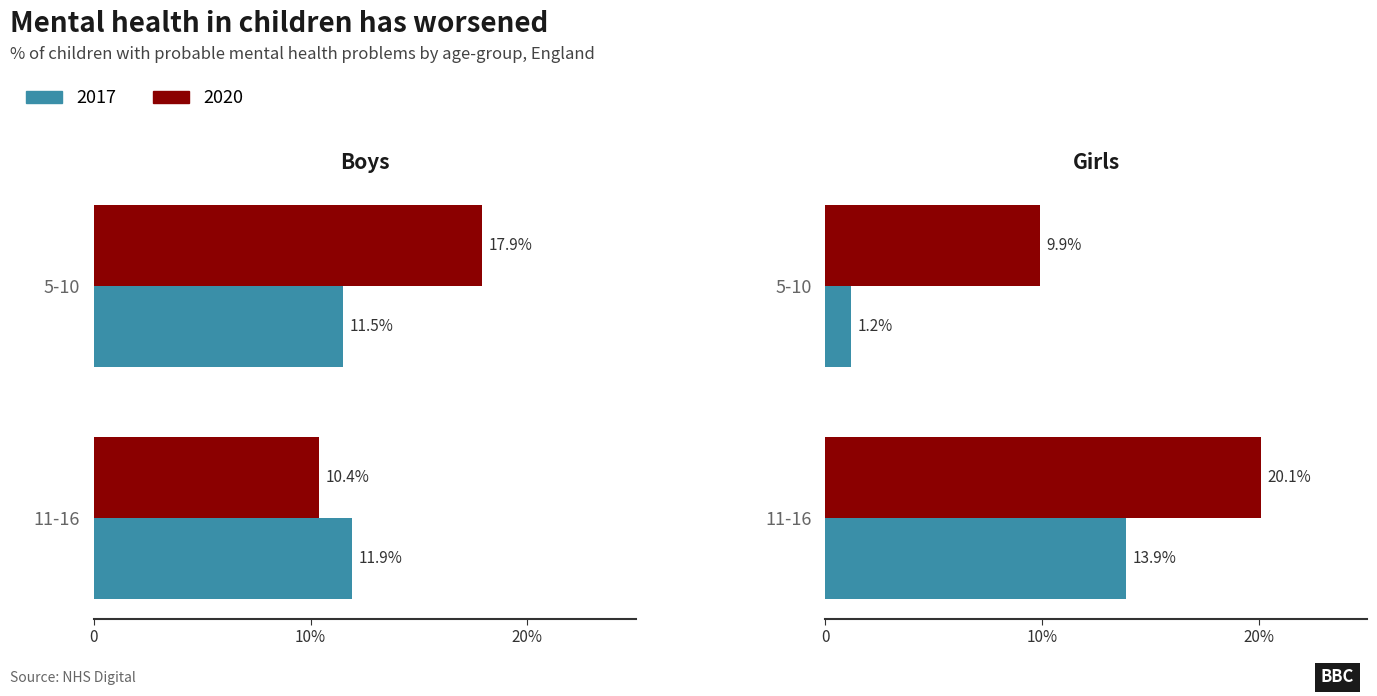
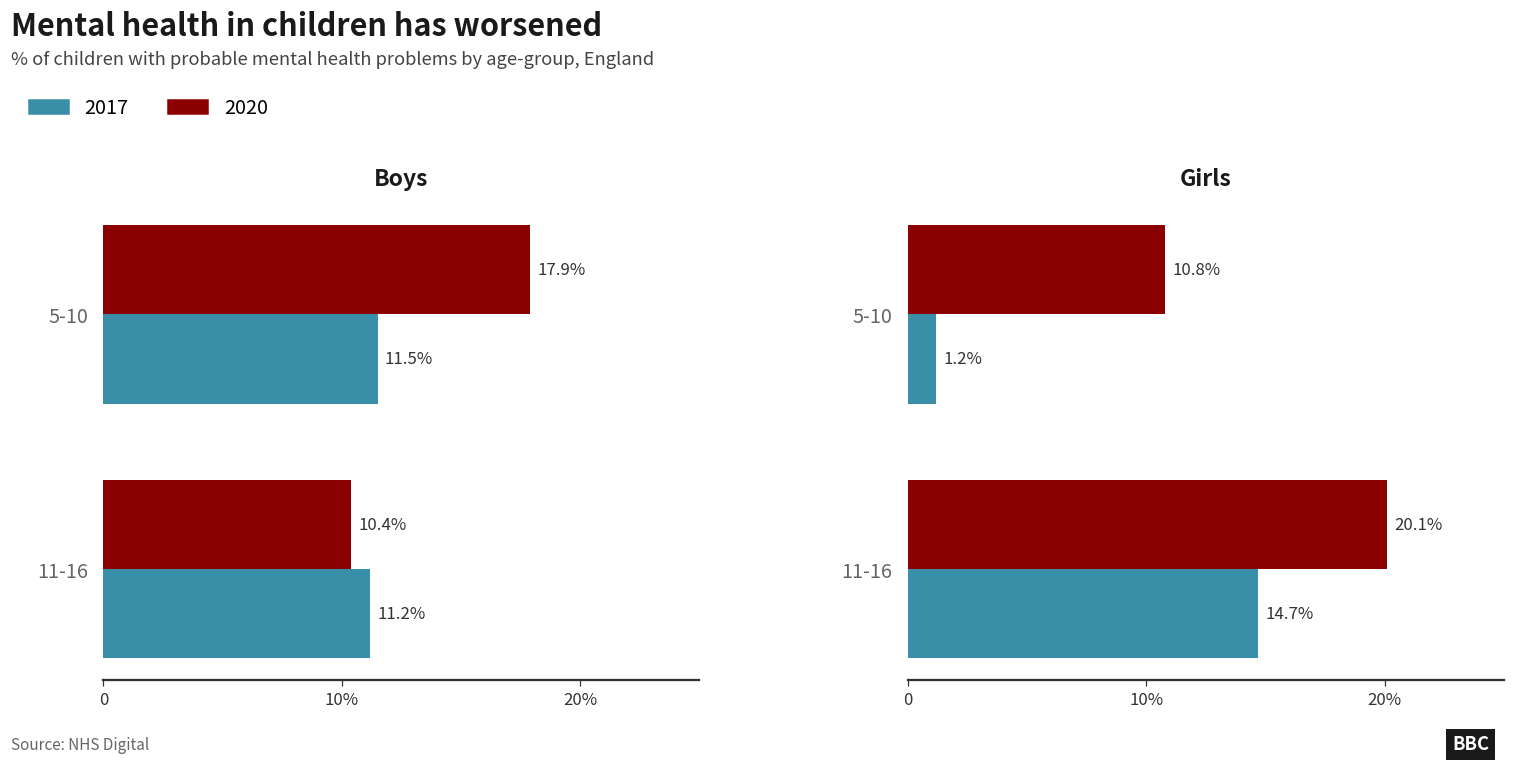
  {
    "Boys": {
      "2017": {
        "5-10": "11.5%",
-       "11-16": "11.9%"
+       "11-16": "11.2%"
      },
      "2020": {
        "5-10": "17.9%",
        "11-16": "10.4%"
      }
    },
    "Girls": {
      "2017": {
        "5-10": "1.2%",
-       "11-16": "13.9%"
+       "11-16": "14.7%"
      },
      "2020": {
-       "5-10": "9.9%",
+       "5-10": "10.8%",
        "11-16": "20.1%"
      }
    }
  }
